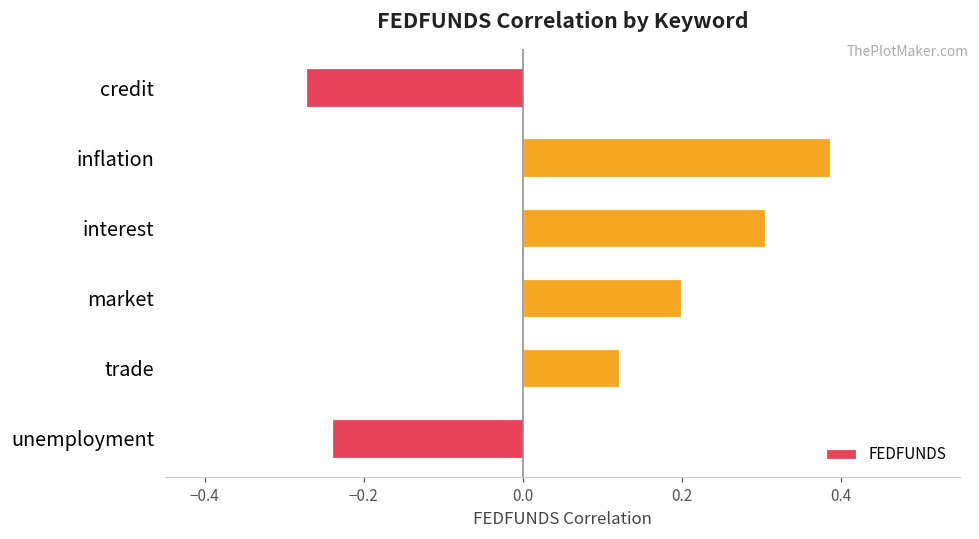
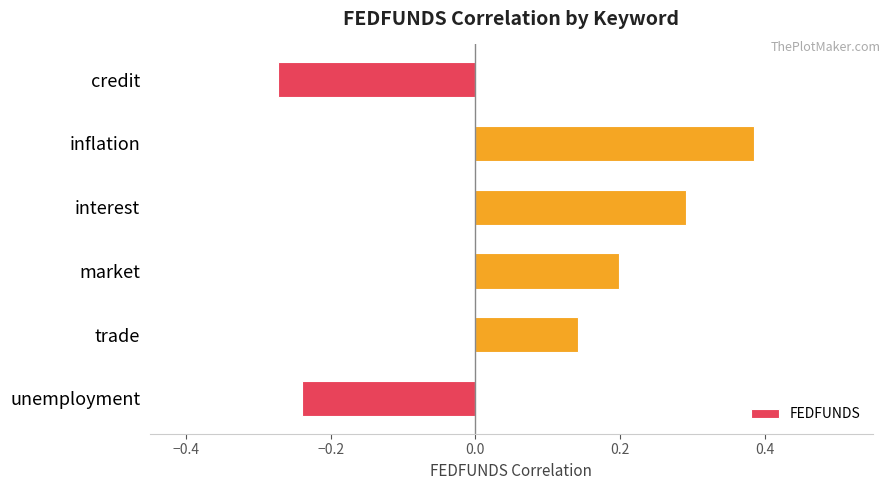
  {
    "credit": -0.27,
    "inflation": 0.39,
-   "interest": 0.31,
+   "interest": 0.29,
    "market": 0.20,
-   "trade": 0.12,
+   "trade": 0.14,
    "unemployment": -0.24
  }
